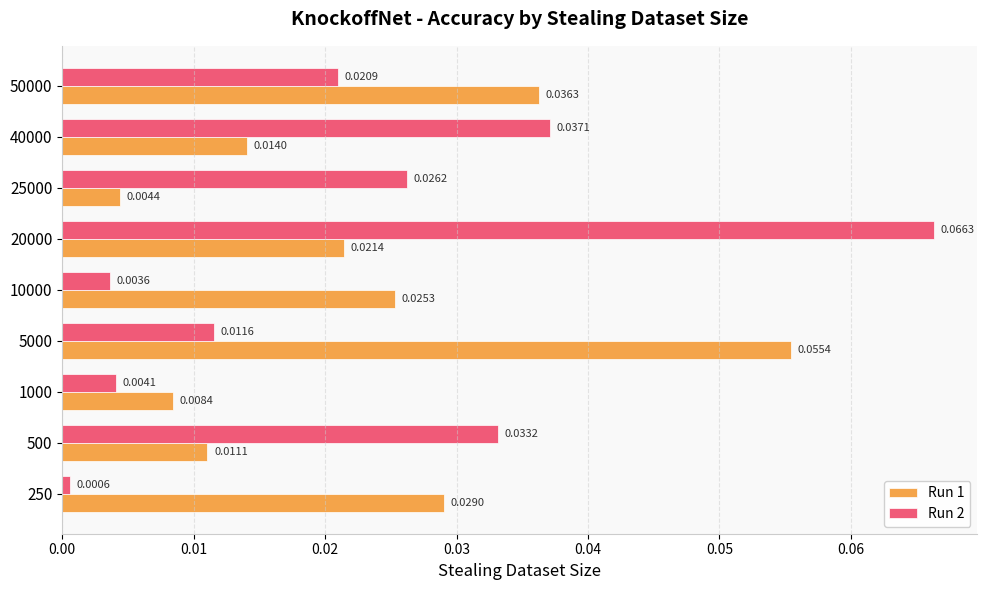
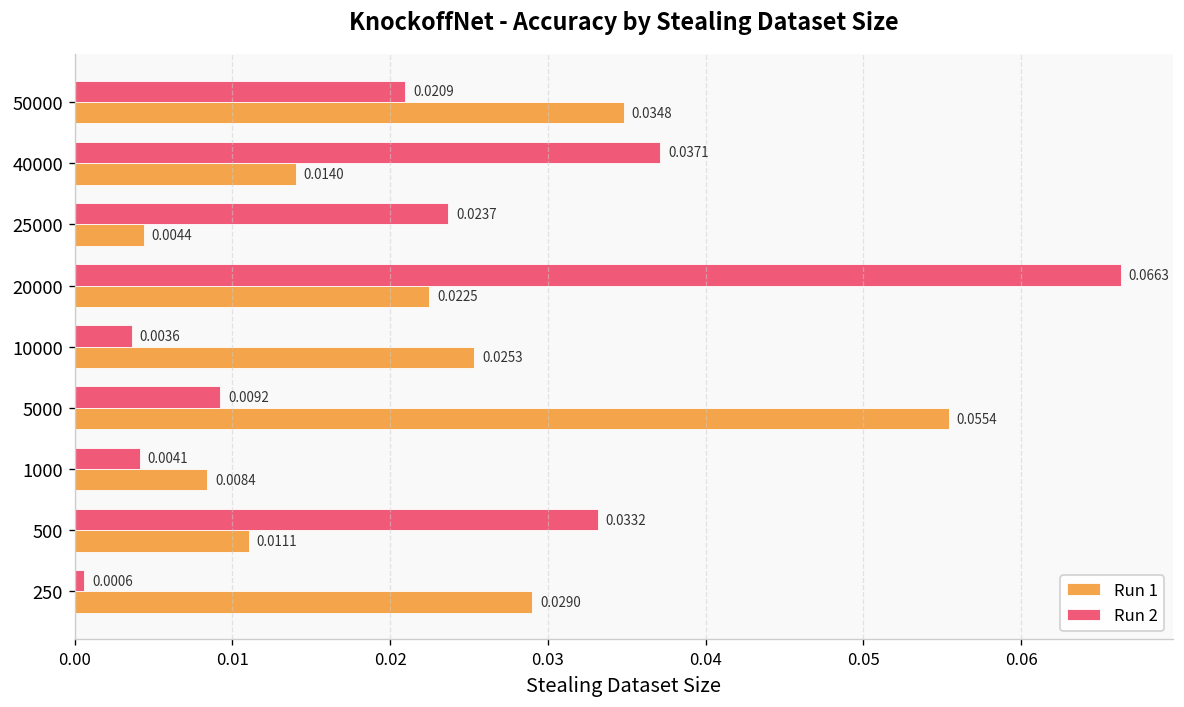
  {
    "Run 1": {
-     "50000": 0.0363,
+     "50000": 0.0348,
      "40000": 0.0140,
      "25000": 0.0044,
-     "20000": 0.0214,
+     "20000": 0.0225,
      "10000": 0.0253,
      "5000": 0.0554,
      "1000": 0.0084,
      "500": 0.0111,
      "250": 0.0290
    },
    "Run 2": {
      "50000": 0.0209,
      "40000": 0.0371,
-     "25000": 0.0262,
+     "25000": 0.0237,
      "20000": 0.0663,
      "10000": 0.0036,
-     "5000": 0.0116,
+     "5000": 0.0092,
      "1000": 0.0041,
      "500": 0.0332,
      "250": 0.0006
    }
  }
